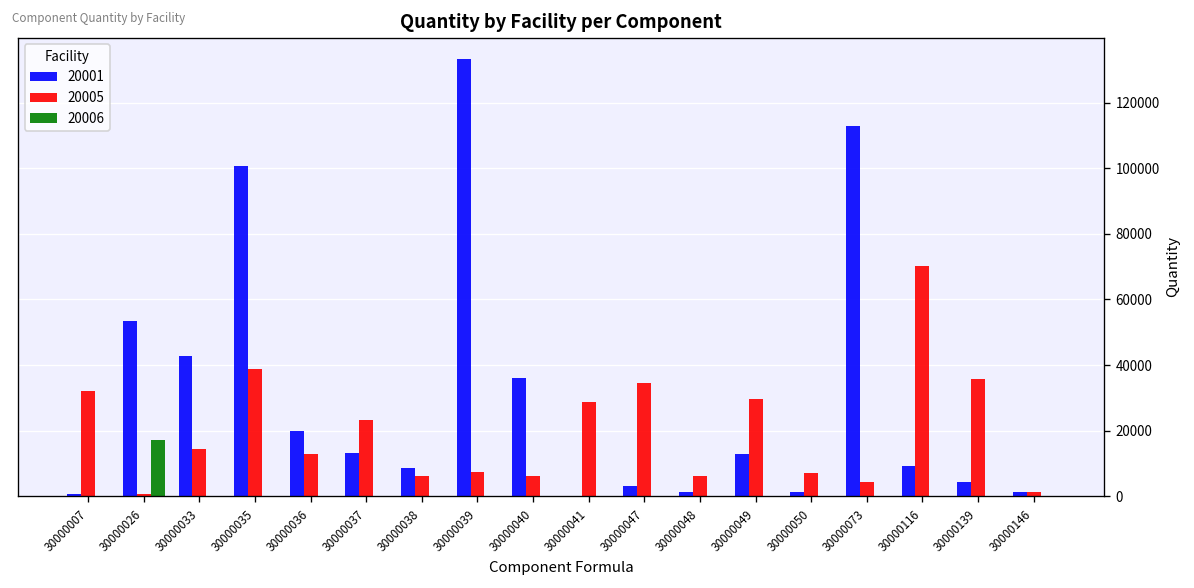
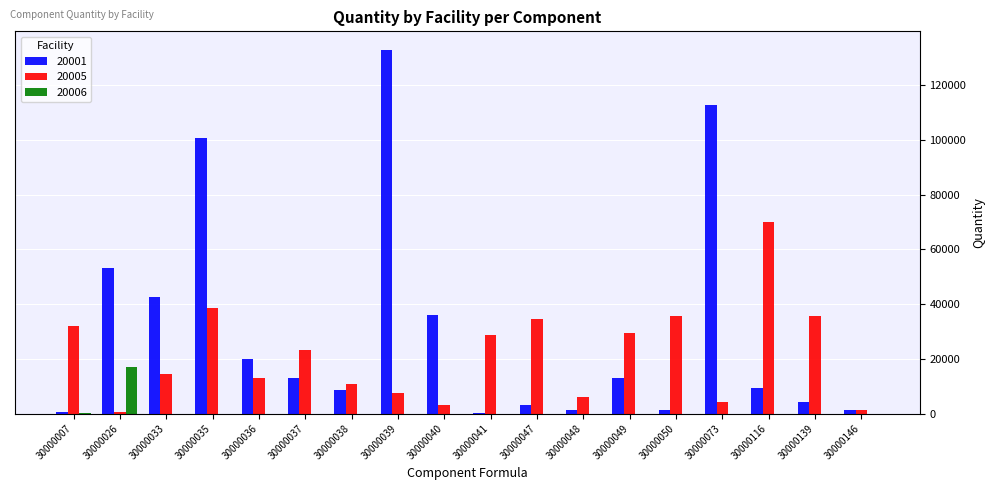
  {
    "20001": {
      "30000026": 53000,
      "30000033": 43000,
      "30000035": 101000,
      "30000036": 20000,
      "30000037": 13000,
      "30000038": 9000,
      "30000039": 133000,
      "30000040": 36000,
      "30000047": 3000,
      "30000048": 1000,
      "30000049": 13000,
      "30000050": 1000,
      "30000073": 113000,
      "30000116": 9000,
      "30000139": 4000,
      "30000146": 1000
    },
    "20005": {
      "30000007": 32000,
      "30000033": 14000,
      "30000035": 39000,
      "30000036": 13000,
      "30000037": 23000,
-     "30000038": 6000,
+     "30000038": 11000,
      "30000039": 7000,
-     "30000040": 6000,
+     "30000040": 3000,
      "30000041": 29000,
      "30000047": 35000,
      "30000048": 6000,
      "30000049": 30000,
-     "30000050": 7000,
+     "30000050": 36000,
      "30000073": 4000,
      "30000116": 70000,
      "30000139": 36000,
      "30000146": 1000
    },
    "20006": {
      "30000026": 17000,
      "30000033": 0,
      "30000035": 0,
      "30000036": 0,
      "30000037": 0,
      "30000038": 0,
      "30000039": 0,
      "30000040": 0,
      "30000041": 0,
      "30000047": 0,
      "30000048": 0,
      "30000049": 0,
      "30000050": 0,
      "30000073": 0,
      "30000116": 0,
      "30000139": 0,
      "30000146": 0
    }
  }
